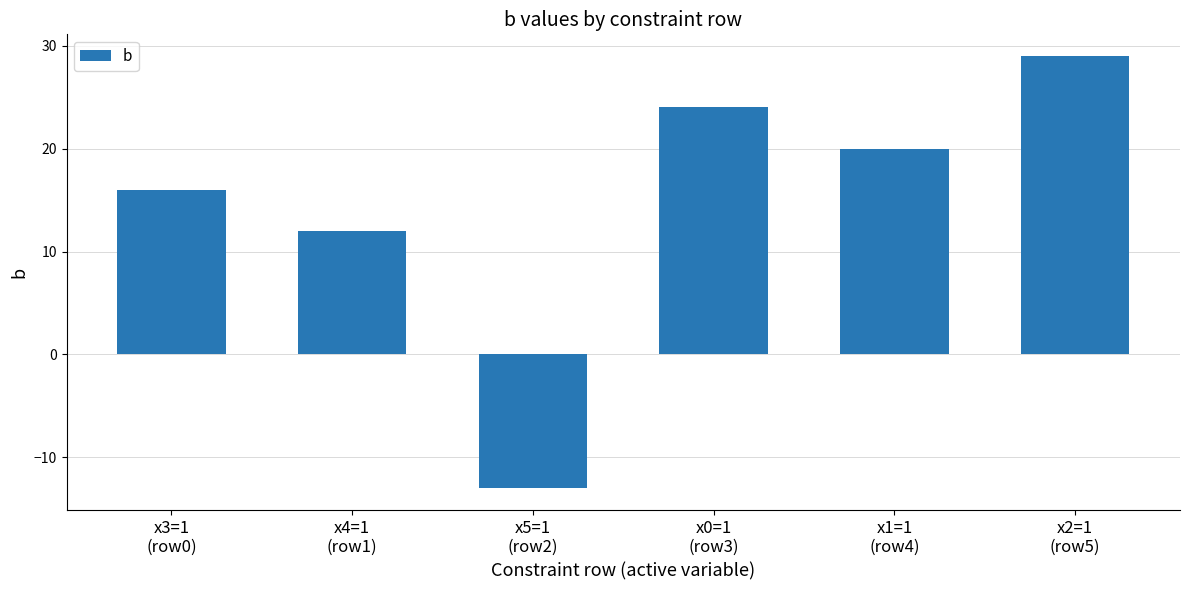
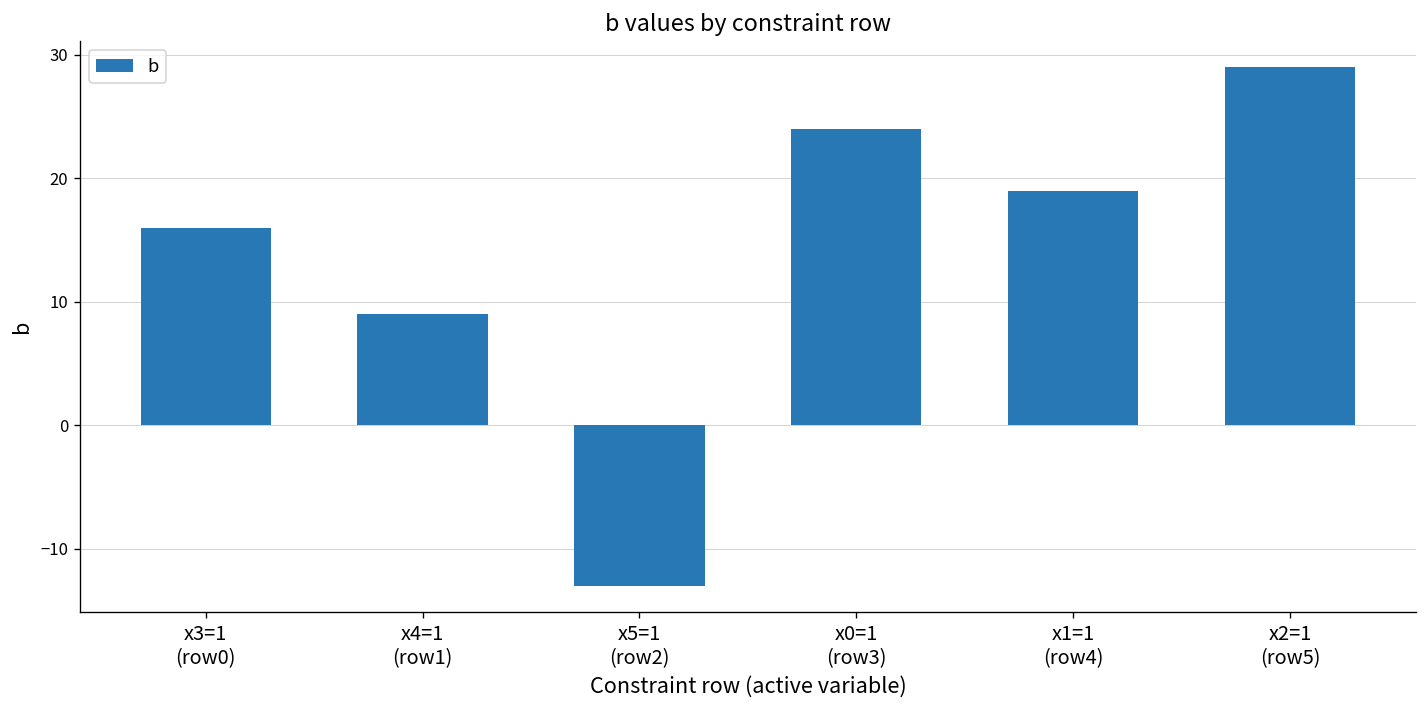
  {
    "x3=1 (row0)": 16,
-   "x4=1 (row1)": 12,
+   "x4=1 (row1)": 9,
    "x5=1 (row2)": -13,
    "x0=1 (row3)": 24,
-   "x1=1 (row4)": 20,
+   "x1=1 (row4)": 19,
    "x2=1 (row5)": 29
  }
